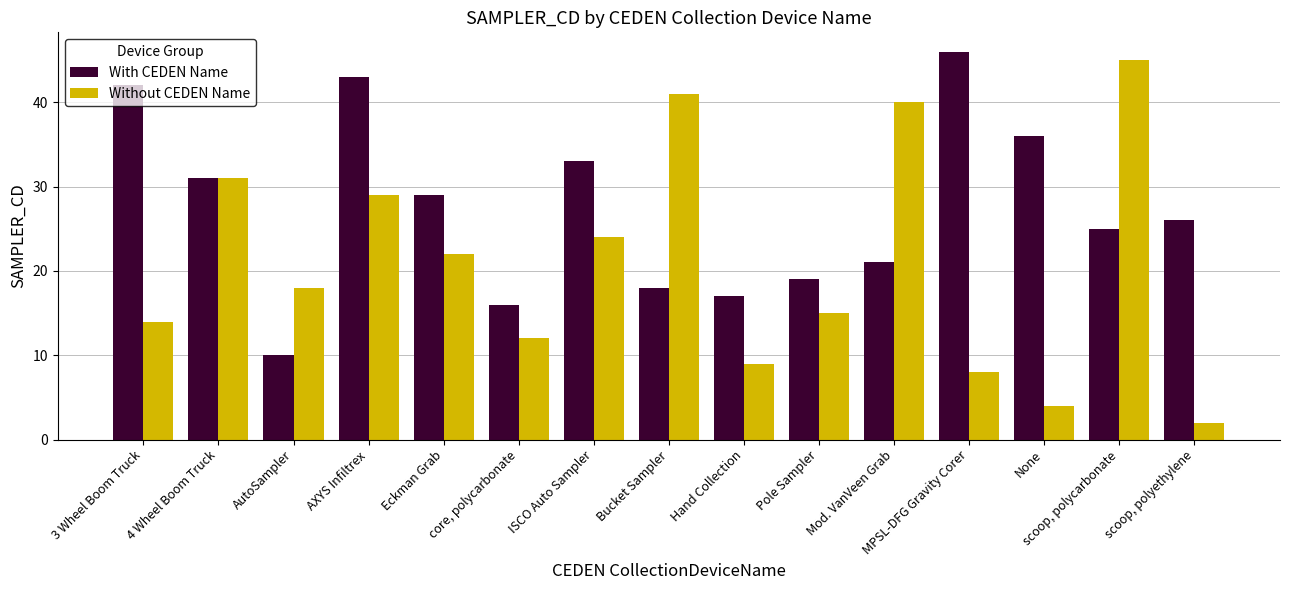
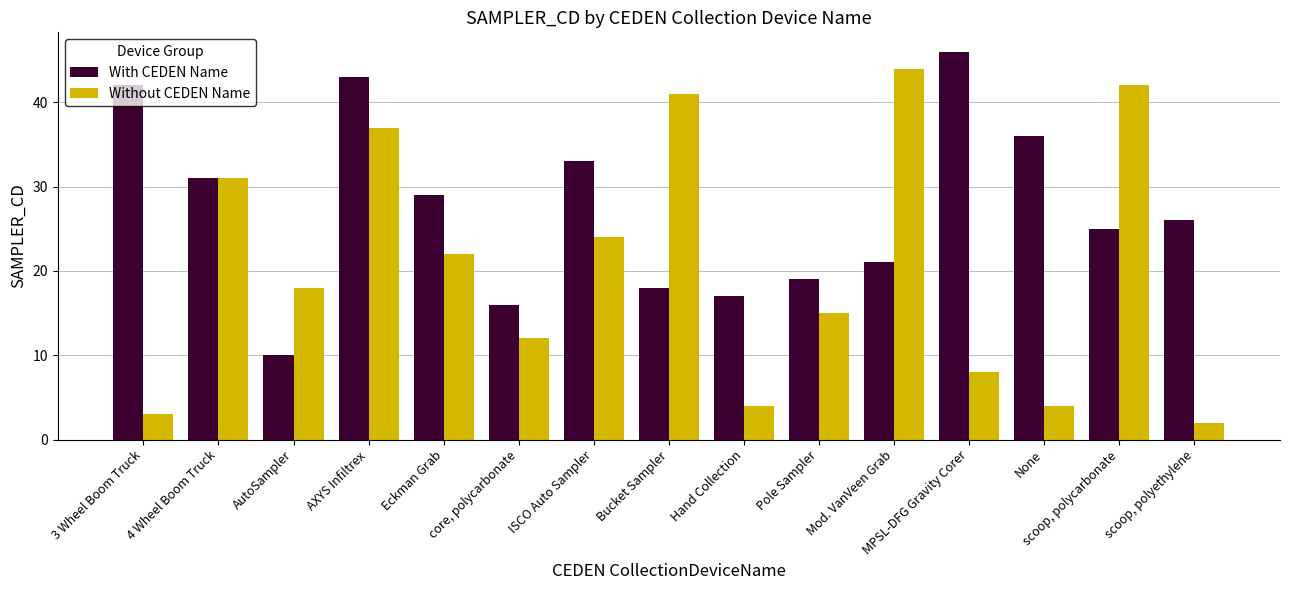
  {
    "With CEDEN Name": {
      "4 Wheel Boom Truck": 31,
      "AutoSampler": 10,
      "AXYS Infiltrex": 43,
      "Eckman Grab": 29,
      "core, polycarbonate": 16,
      "ISCO Auto Sampler": 33,
      "Bucket Sampler": 18,
      "Hand Collection": 17,
      "Pole Sampler": 19,
      "Mod. VanVeen Grab": 21,
      "MPSL-DFG Gravity Corer": 46,
      "None": 36,
      "scoop, polycarbonate": 25,
      "scoop, polyethylene": 26
    },
    "Without CEDEN Name": {
-     "3 Wheel Boom Truck": 14,
+     "3 Wheel Boom Truck": 3,
      "4 Wheel Boom Truck": 31,
      "AutoSampler": 18,
-     "AXYS Infiltrex": 29,
+     "AXYS Infiltrex": 37,
      "Eckman Grab": 22,
      "core, polycarbonate": 12,
      "ISCO Auto Sampler": 24,
      "Bucket Sampler": 41,
-     "Hand Collection": 9,
+     "Hand Collection": 4,
      "Pole Sampler": 15,
-     "Mod. VanVeen Grab": 40,
+     "Mod. VanVeen Grab": 44,
      "MPSL-DFG Gravity Corer": 8,
      "None": 4,
-     "scoop, polycarbonate": 45,
+     "scoop, polycarbonate": 42,
      "scoop, polyethylene": 2
    }
  }
